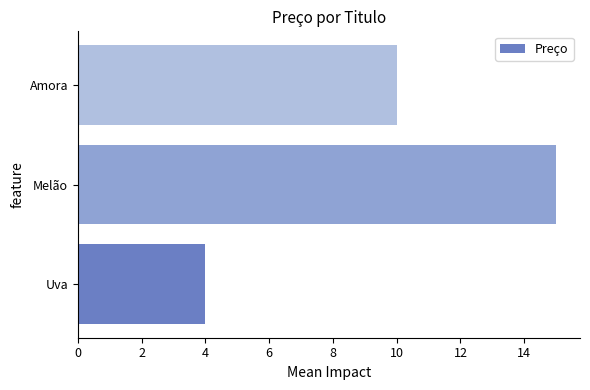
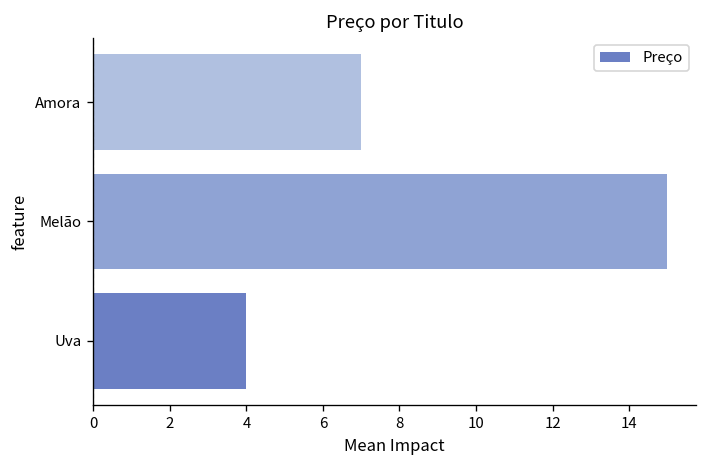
  {
-   "Amora": 10,
+   "Amora": 7,
    "Melão": 15,
    "Uva": 4
  }
